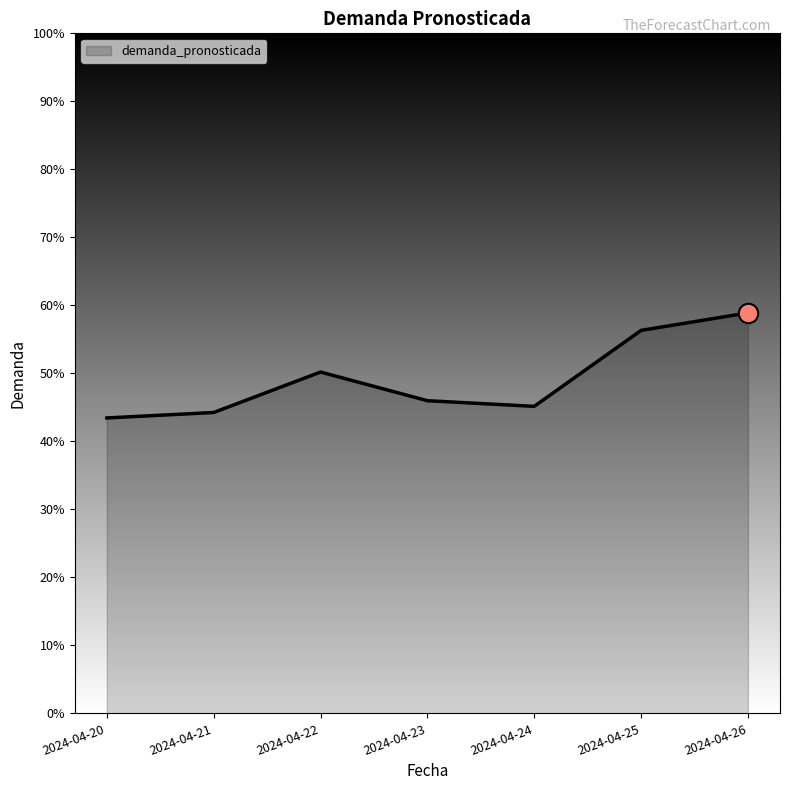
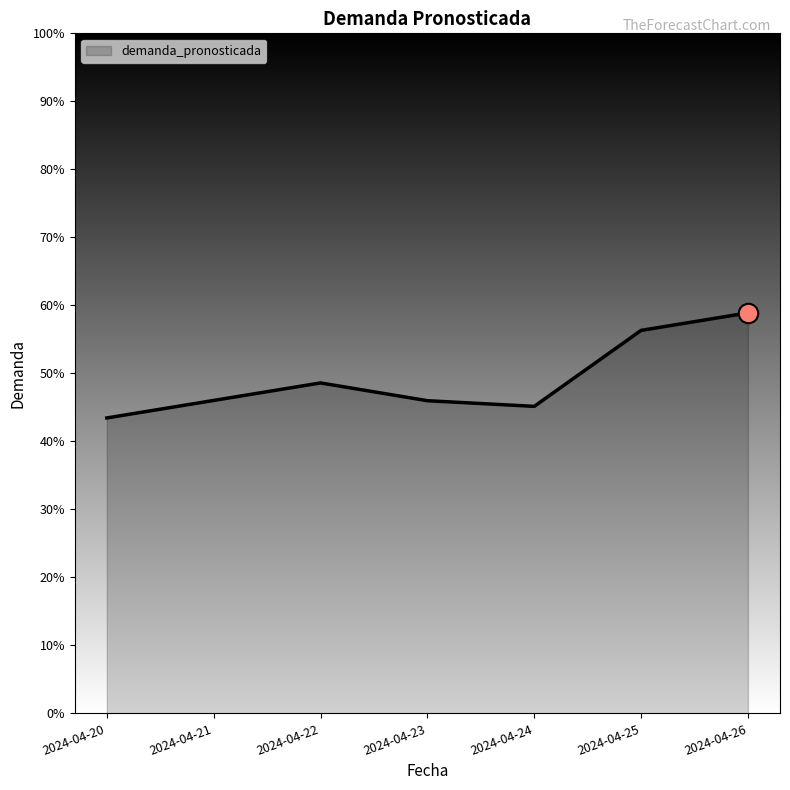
  {
    "demanda_pronosticada": {
      "2024-04-20": "43%",
-     "2024-04-21": "44%",
-     "2024-04-22": "50%",
+     "2024-04-21": "46%",
+     "2024-04-22": "49%",
      "2024-04-23": "46%",
      "2024-04-24": "45%",
      "2024-04-25": "56%"
    }
  }
